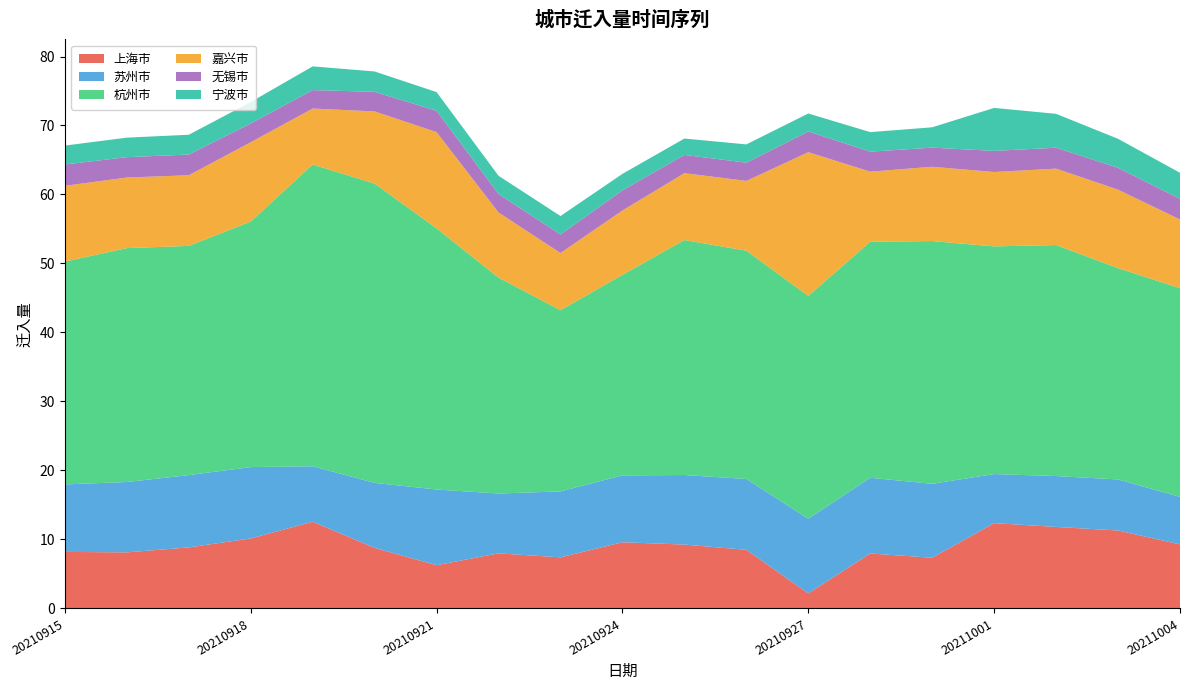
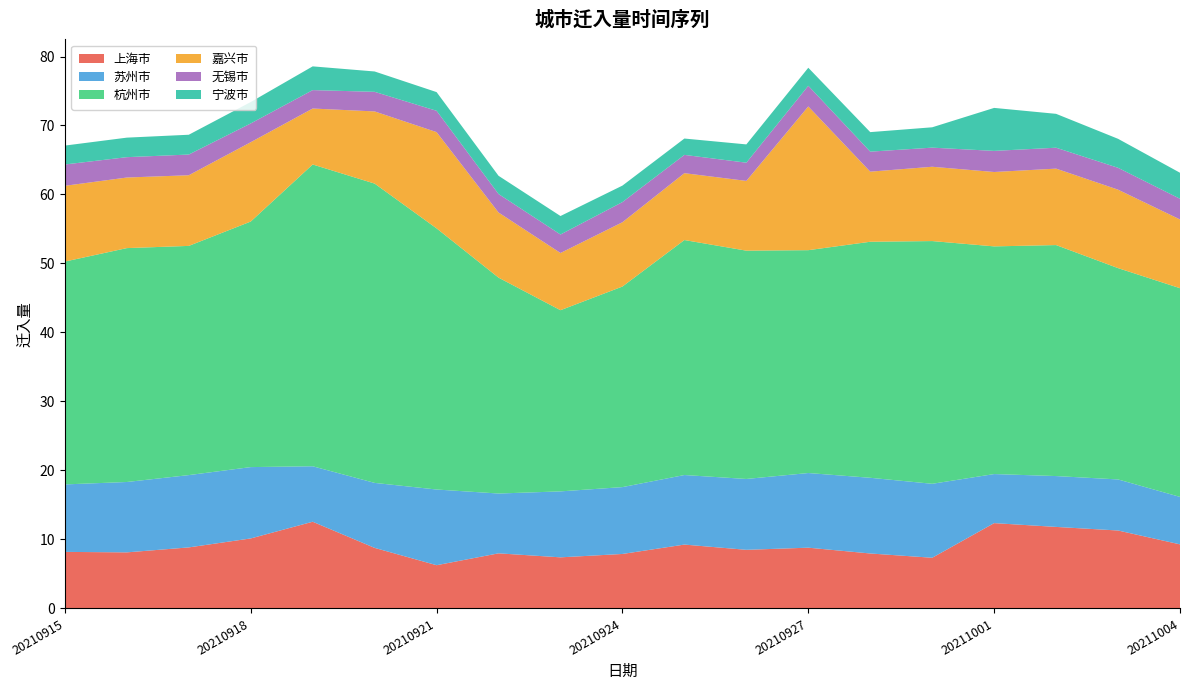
  {
    "上海市": {
      "20210915": 8,
      "20210918": 10,
      "20210921": 6,
-     "20210924": 10,
-     "20210927": 2,
+     "20210924": 8,
+     "20210927": 9,
      "20211001": 12,
      "20211004": 9
    },
    "苏州市": {
      "20210915": 10,
      "20210918": 10,
      "20210921": 11,
      "20210924": 10,
      "20210927": 11,
      "20211001": 7,
      "20211004": 7
    },
    "嘉兴市": {
      "20210915": 11,
      "20210918": 12,
      "20210921": 14,
      "20210924": 9,
      "20210927": 21,
      "20211001": 11,
      "20211004": 10
    },
    "无锡市": {
      "20210915": 3,
      "20210918": 3,
      "20210921": 3,
      "20210924": 3,
      "20210927": 3,
      "20211001": 3,
      "20211004": 3
    }
  }
